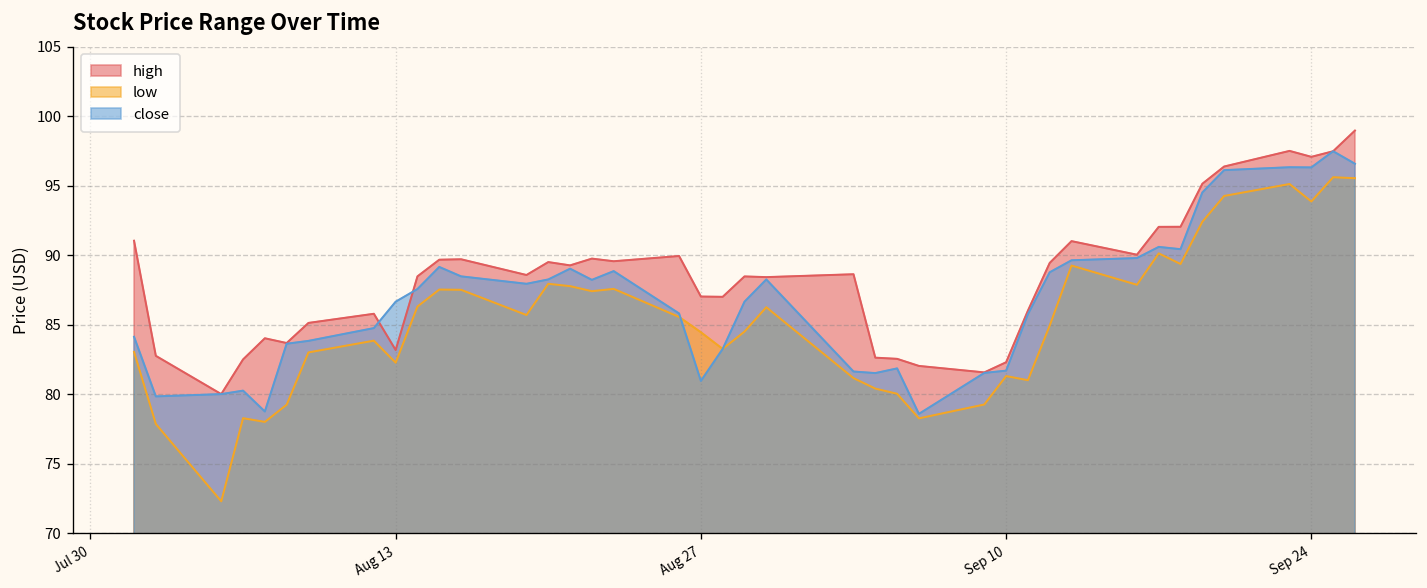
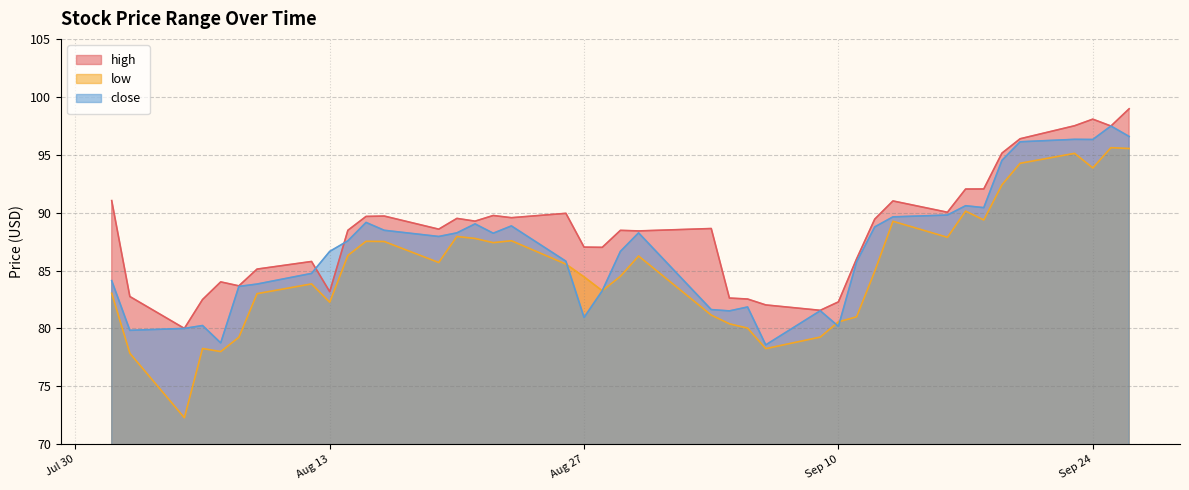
  {
    "high": {
      "Aug 13": 83.2,
      "Aug 27": 87.0,
      "Sep 10": 82.3,
-     "Sep 24": 97.1
+     "Sep 24": 98.1
    },
    "low": {
      "Aug 13": 82.3,
      "Aug 27": 84.5,
-     "Sep 10": 81.3,
+     "Sep 10": 80.6,
      "Sep 24": 93.9
    },
    "close": {
      "Aug 13": 86.7,
      "Aug 27": 81.0,
-     "Sep 10": 81.7,
+     "Sep 10": 80.2,
      "Sep 24": 96.3
    }
  }
